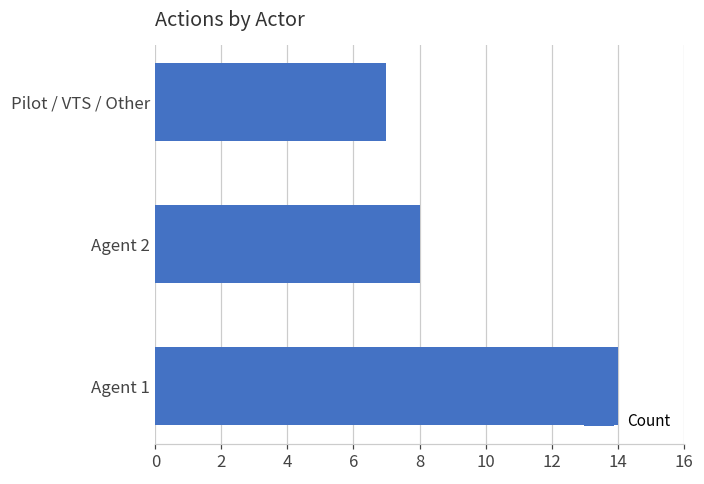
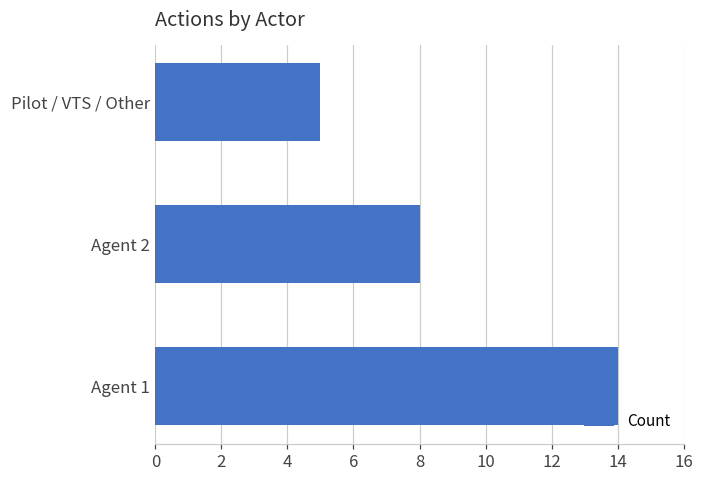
  {
-   "Pilot / VTS / Other": 7,
+   "Pilot / VTS / Other": 5,
    "Agent 2": 8,
    "Agent 1": 14
  }
